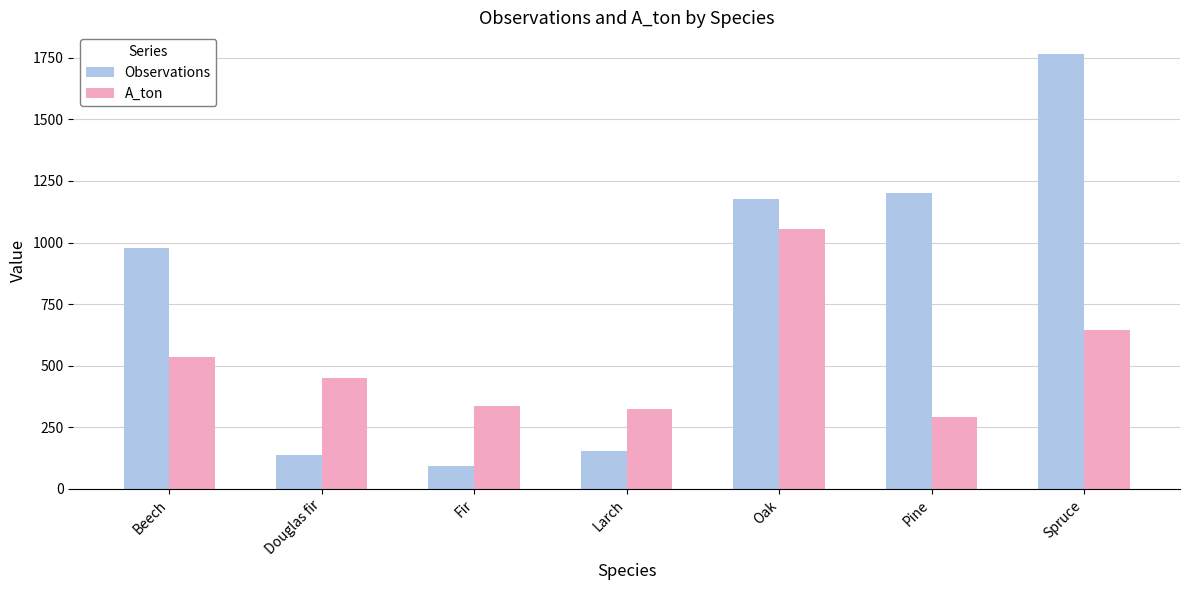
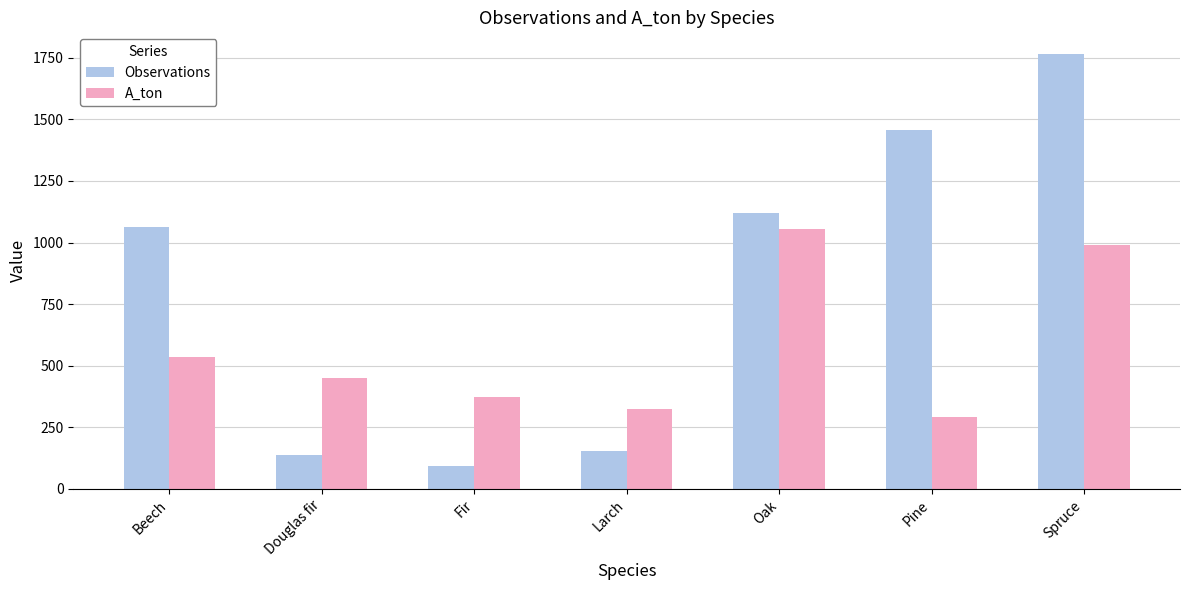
  {
    "Observations": {
-     "Beech": 980,
+     "Beech": 1060,
      "Douglas fir": 140,
      "Fir": 90,
      "Larch": 150,
-     "Oak": 1180,
-     "Pine": 1200,
+     "Oak": 1120,
+     "Pine": 1460,
      "Spruce": 1770
    },
    "A_ton": {
      "Beech": 530,
      "Douglas fir": 450,
-     "Fir": 340,
+     "Fir": 370,
      "Larch": 330,
      "Oak": 1050,
      "Pine": 290,
-     "Spruce": 640
+     "Spruce": 990
    }
  }
